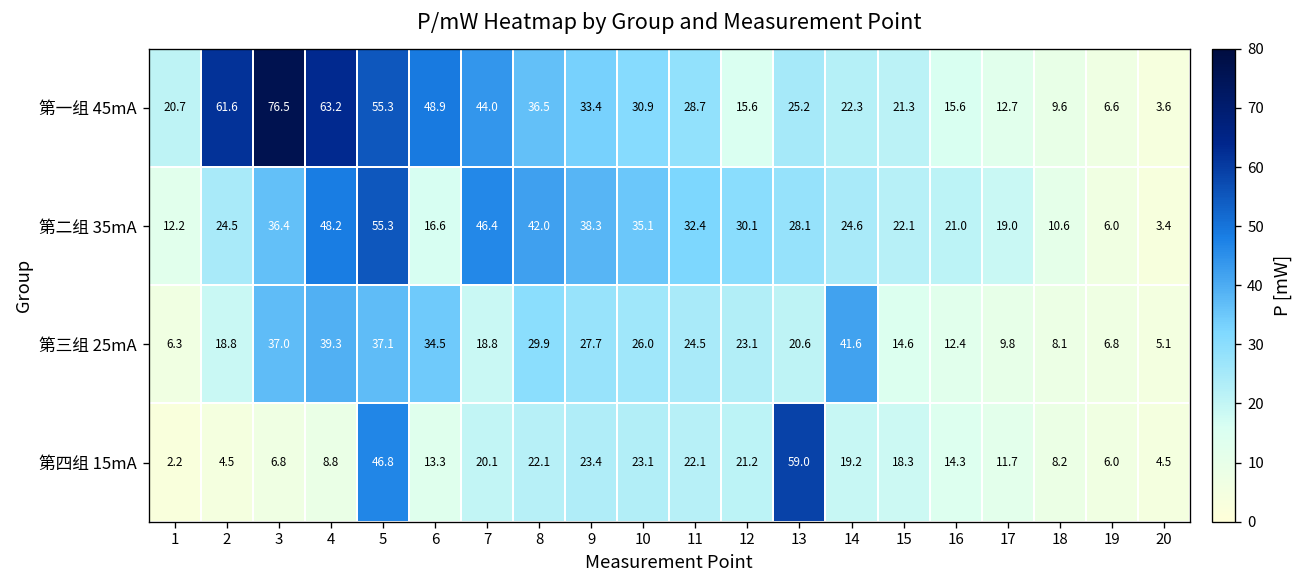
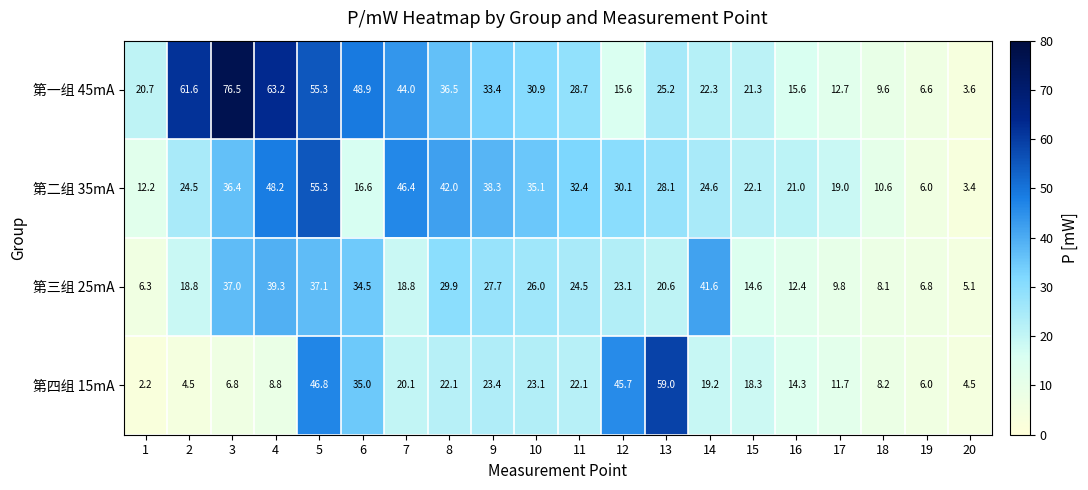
  {
    "第一组 45mA": {
      "1": 20.7,
      "2": 61.6,
      "3": 76.5,
      "4": 63.2,
      "5": 55.3,
      "6": 48.9,
      "7": 44.0,
      "8": 36.5,
      "9": 33.4,
      "10": 30.9,
      "11": 28.7,
      "12": 15.6,
      "13": 25.2,
      "14": 22.3,
      "15": 21.3,
      "16": 15.6,
      "17": 12.7,
      "18": 9.6,
      "19": 6.6,
      "20": 3.6
    },
    "第二组 35mA": {
      "1": 12.2,
      "2": 24.5,
      "3": 36.4,
      "4": 48.2,
      "5": 55.3,
      "6": 16.6,
      "7": 46.4,
      "8": 42.0,
      "9": 38.3,
      "10": 35.1,
      "11": 32.4,
      "12": 30.1,
      "13": 28.1,
      "14": 24.6,
      "15": 22.1,
      "16": 21.0,
      "17": 19.0,
      "18": 10.6,
      "19": 6.0,
      "20": 3.4
    },
    "第三组 25mA": {
      "1": 6.3,
      "2": 18.8,
      "3": 37.0,
      "4": 39.3,
      "5": 37.1,
      "6": 34.5,
      "7": 18.8,
      "8": 29.9,
      "9": 27.7,
      "10": 26.0,
      "11": 24.5,
      "12": 23.1,
      "13": 20.6,
      "14": 41.6,
      "15": 14.6,
      "16": 12.4,
      "17": 9.8,
      "18": 8.1,
      "19": 6.8,
      "20": 5.1
    },
    "第四组 15mA": {
      "1": 2.2,
      "2": 4.5,
      "3": 6.8,
      "4": 8.8,
      "5": 46.8,
-     "6": 13.3,
+     "6": 35.0,
      "7": 20.1,
      "8": 22.1,
      "9": 23.4,
      "10": 23.1,
      "11": 22.1,
-     "12": 21.2,
+     "12": 45.7,
      "13": 59.0,
      "14": 19.2,
      "15": 18.3,
      "16": 14.3,
      "17": 11.7,
      "18": 8.2,
      "19": 6.0,
      "20": 4.5
    }
  }
